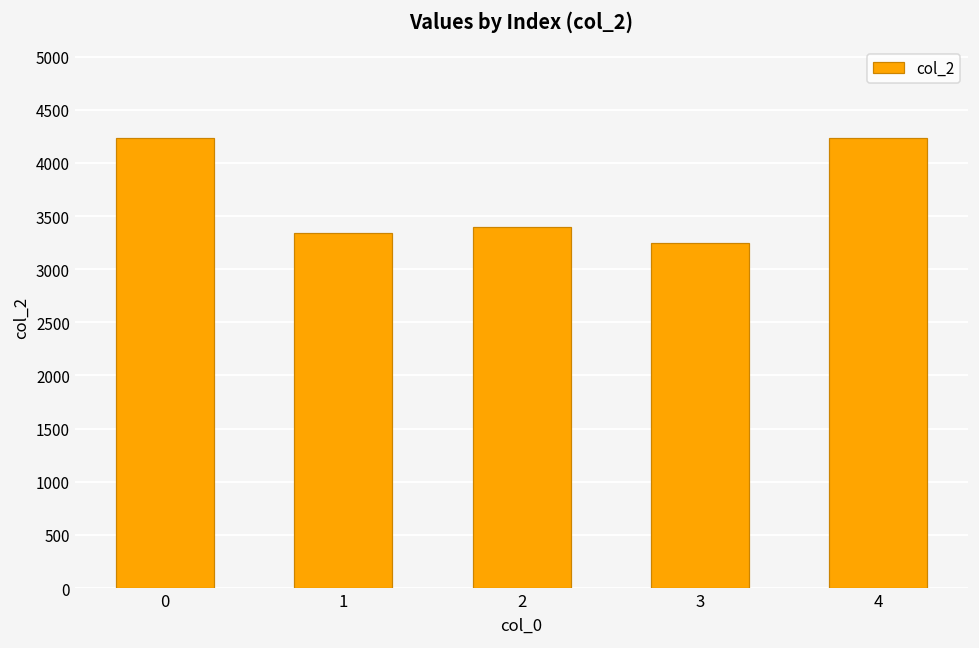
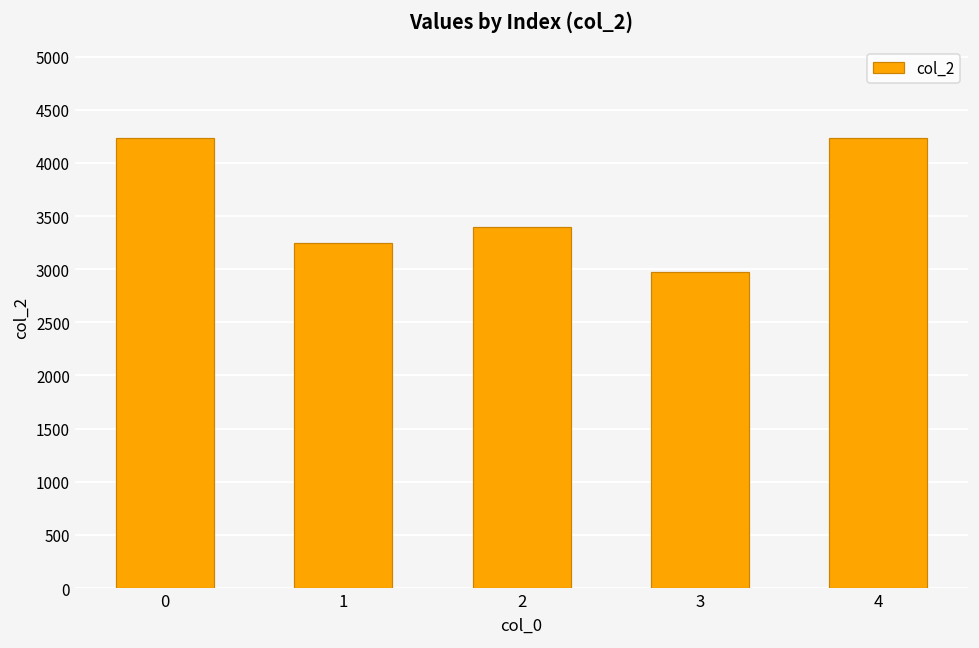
  {
    "0": 4200,
-   "1": 3340,
+   "1": 3250,
    "2": 3400,
-   "3": 3200,
+   "3": 3000,
    "4": 4200
  }
